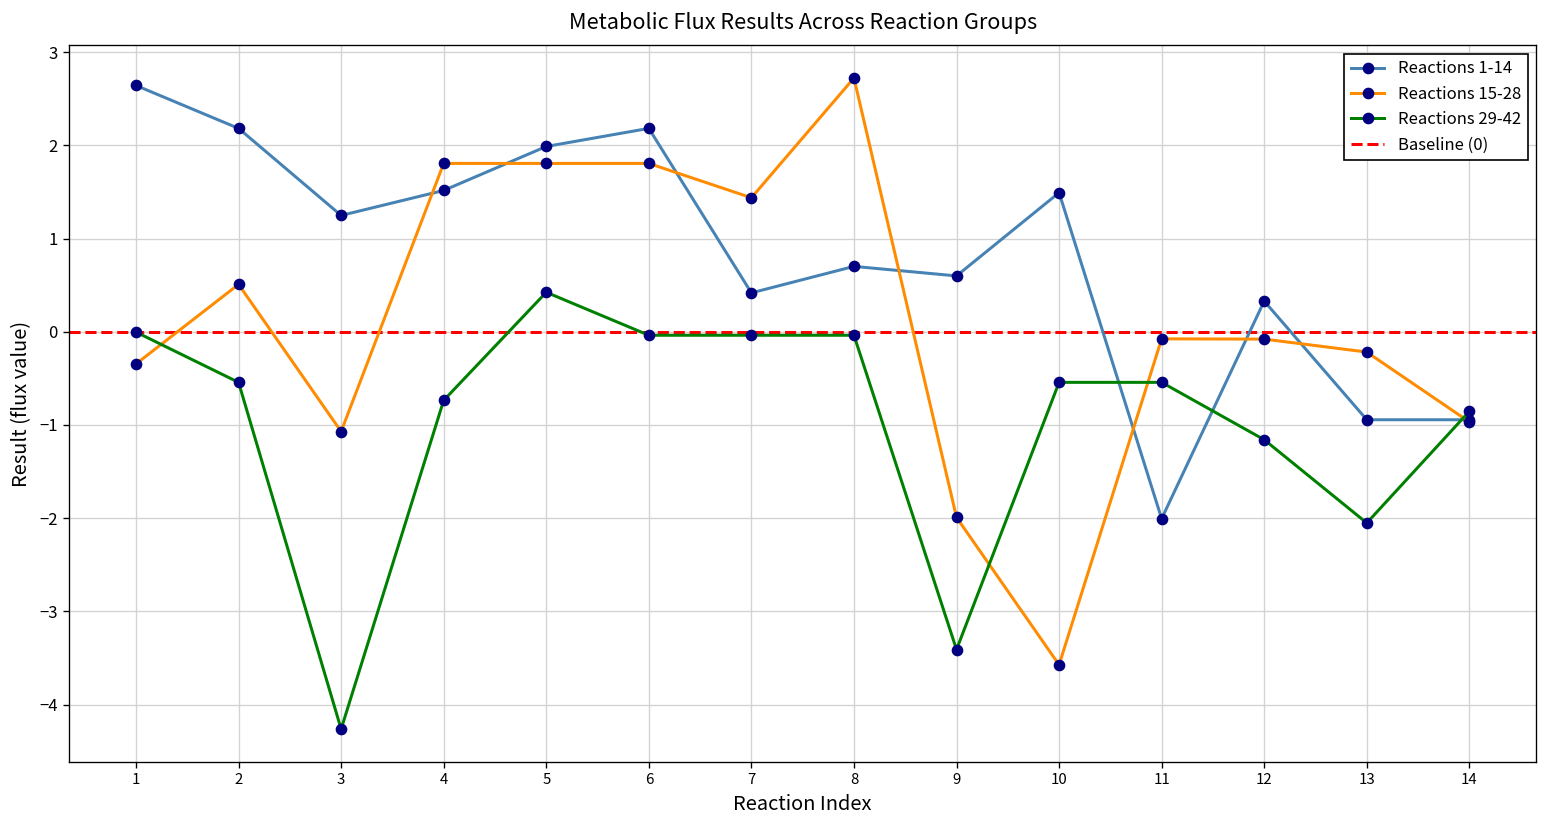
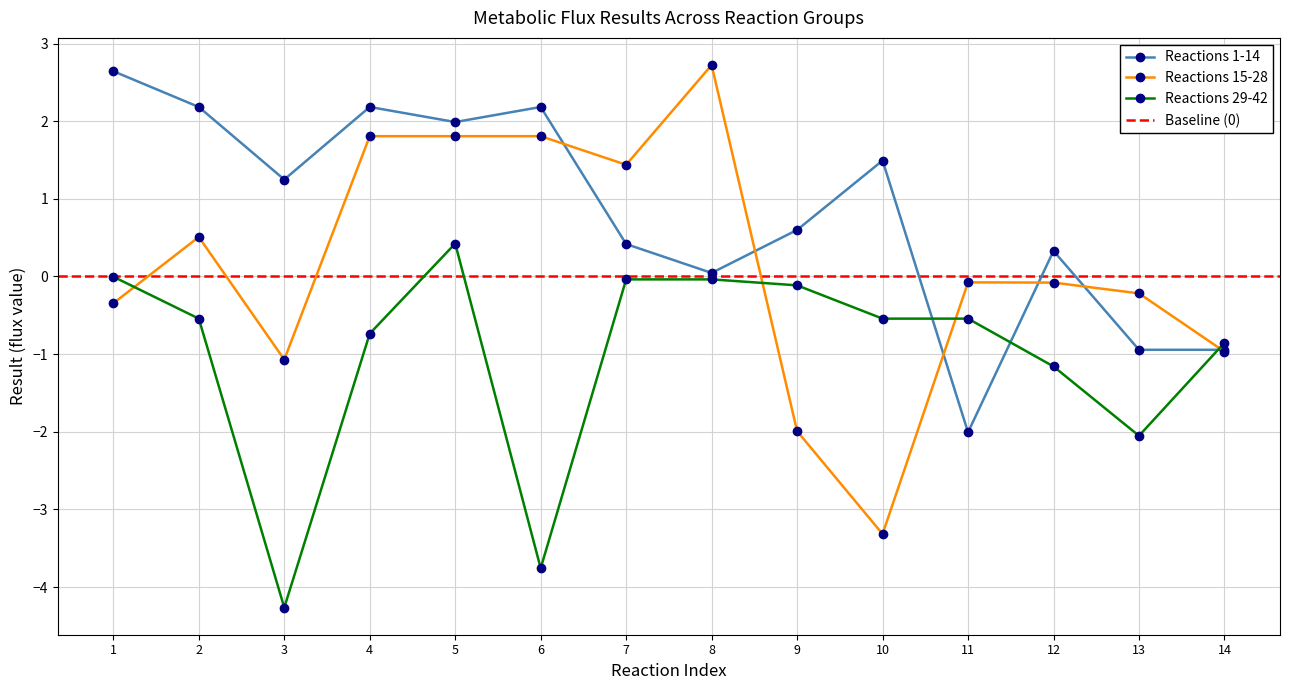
  {
    "Reactions 1-14": {
      "1": 2.6,
      "2": 2.2,
      "3": 1.2,
-     "4": 1.5,
+     "4": 2.2,
      "5": 2.0,
      "6": 2.2,
      "7": 0.4,
-     "8": 0.7,
+     "8": 0.0,
      "9": 0.6,
      "10": 1.5,
      "11": -2.0,
      "12": 0.3,
      "13": -0.9
    },
    "Reactions 15-28": {
      "1": -0.3,
      "2": 0.5,
      "3": -1.1,
      "4": 1.8,
      "5": 1.8,
      "6": 1.8,
      "7": 1.4,
      "8": 2.7,
      "9": -2.0,
-     "10": -3.6,
+     "10": -3.3,
      "11": -0.1,
      "12": -0.1,
      "13": -0.2
    },
    "Reactions 29-42": {
      "1": 0.0,
      "2": -0.5,
      "3": -4.3,
      "4": -0.7,
      "5": 0.4,
-     "6": 0.0,
+     "6": -3.8,
      "7": 0.0,
      "8": 0.0,
-     "9": -3.4,
+     "9": -0.1,
      "10": -0.5,
      "11": -0.5,
      "12": -1.2,
      "13": -2.1,
      "14": -0.9
    }
  }
